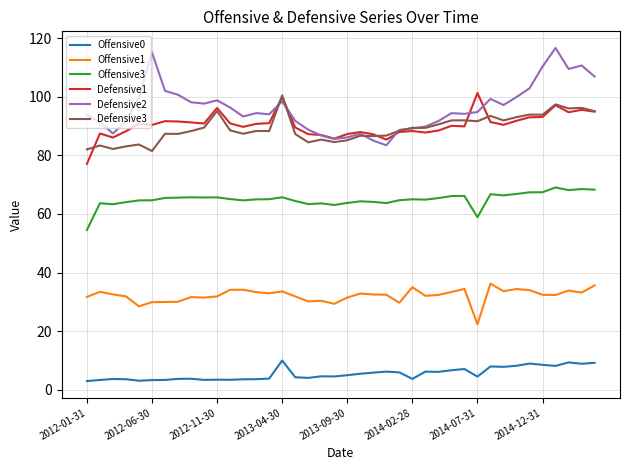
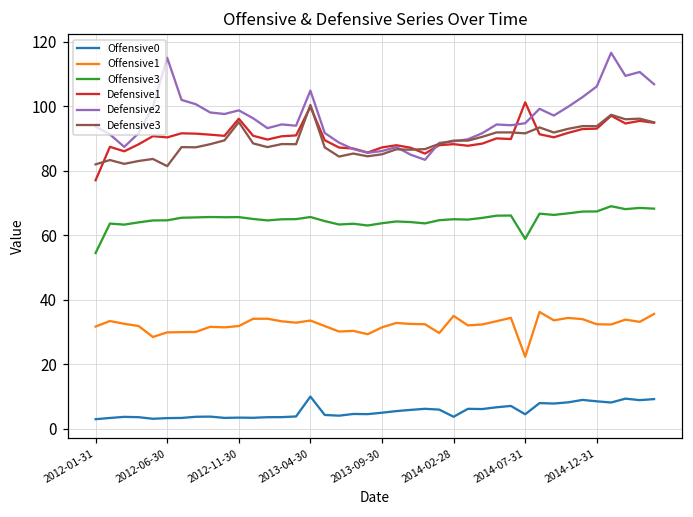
  {
    "Offensive0": {
      "2012-01-31": 3,
      "2012-06-30": 3,
      "2012-11-30": 3,
      "2013-04-30": 10,
      "2013-09-30": 5,
      "2014-02-28": 4,
      "2014-07-31": 4,
      "2014-12-31": 9
    },
    "Offensive1": {
      "2012-01-31": 32,
      "2012-06-30": 30,
      "2012-11-30": 32,
      "2013-04-30": 34,
      "2013-09-30": 31,
      "2014-02-28": 35,
      "2014-07-31": 22,
      "2014-12-31": 32
    },
    "Offensive3": {
      "2012-01-31": 55,
      "2012-06-30": 65,
      "2012-11-30": 66,
      "2013-04-30": 66,
      "2013-09-30": 64,
      "2014-02-28": 65,
      "2014-07-31": 59,
      "2014-12-31": 67
    },
    "Defensive1": {
      "2012-01-31": 77,
      "2012-06-30": 90,
      "2012-11-30": 96,
      "2013-09-30": 87,
      "2014-07-31": 101
    },
    "Defensive2": {
      "2012-06-30": 115,
      "2012-11-30": 99,
-     "2013-04-30": 98,
+     "2013-04-30": 105,
      "2013-09-30": 86,
      "2014-07-31": 95,
-     "2014-12-31": 110
+     "2014-12-31": 106
    },
    "Defensive3": {
      "2012-01-31": 82,
      "2012-06-30": 81,
      "2012-11-30": 95,
      "2013-09-30": 85,
      "2014-07-31": 92
    }
  }
